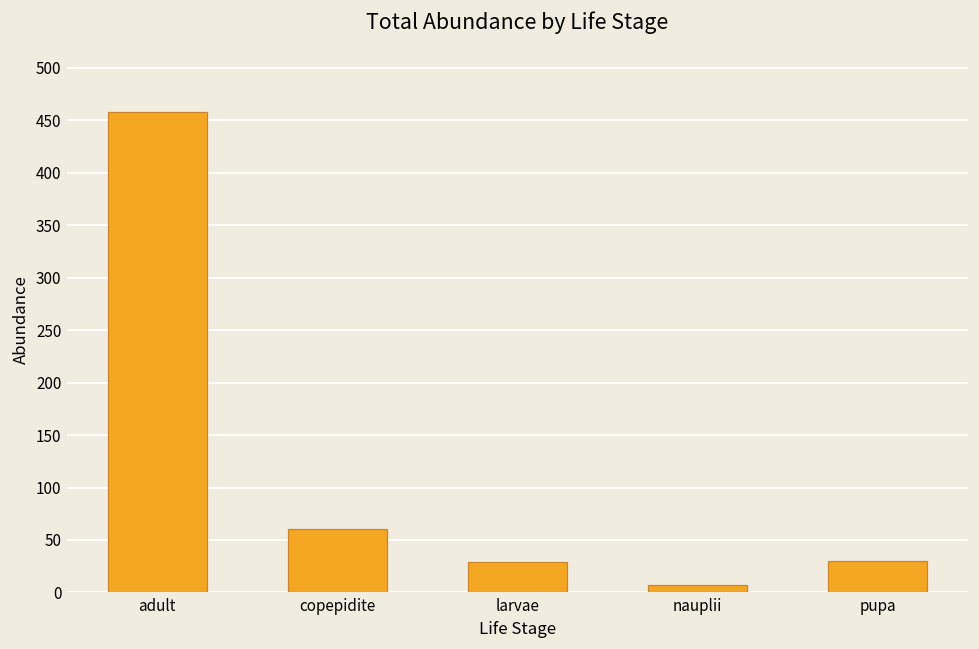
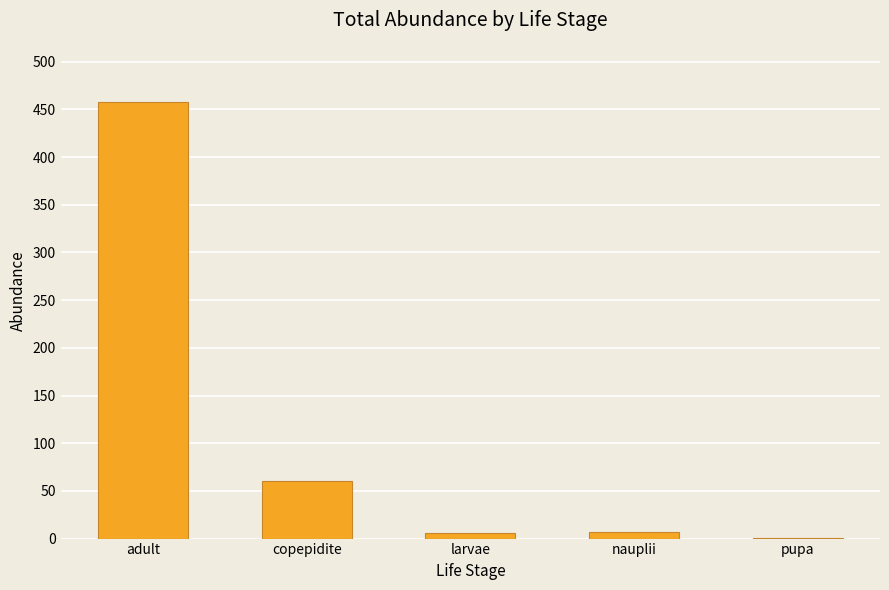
  {
    "adult": 460,
    "copepidite": 60,
-   "larvae": 30,
+   "larvae": 10,
    "nauplii": 10,
-   "pupa": 30
+   "pupa": 0
  }
